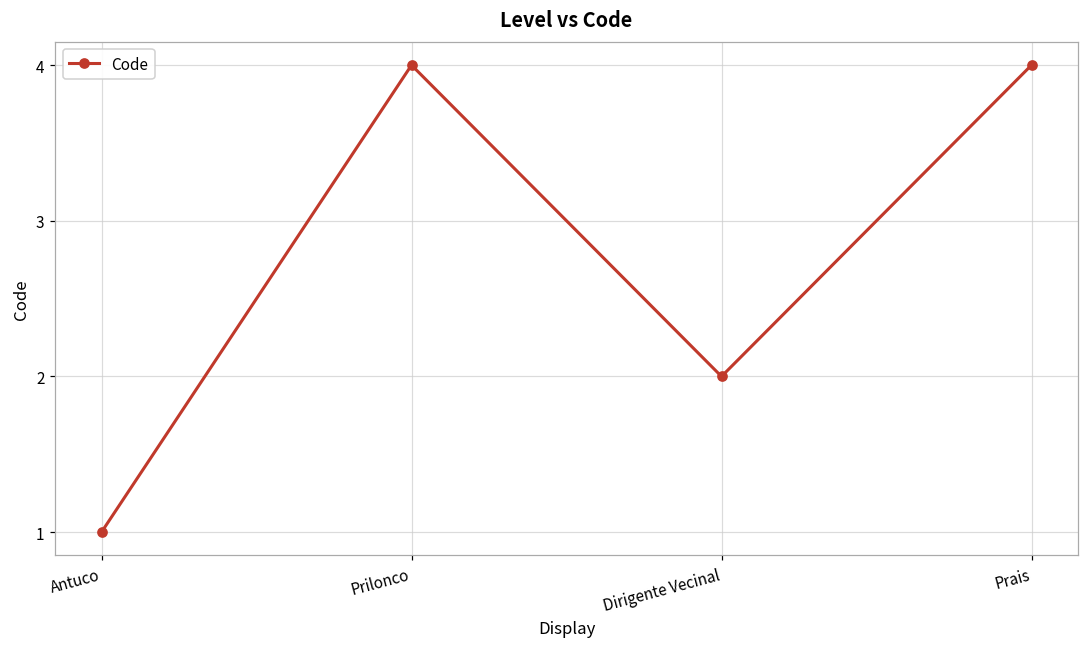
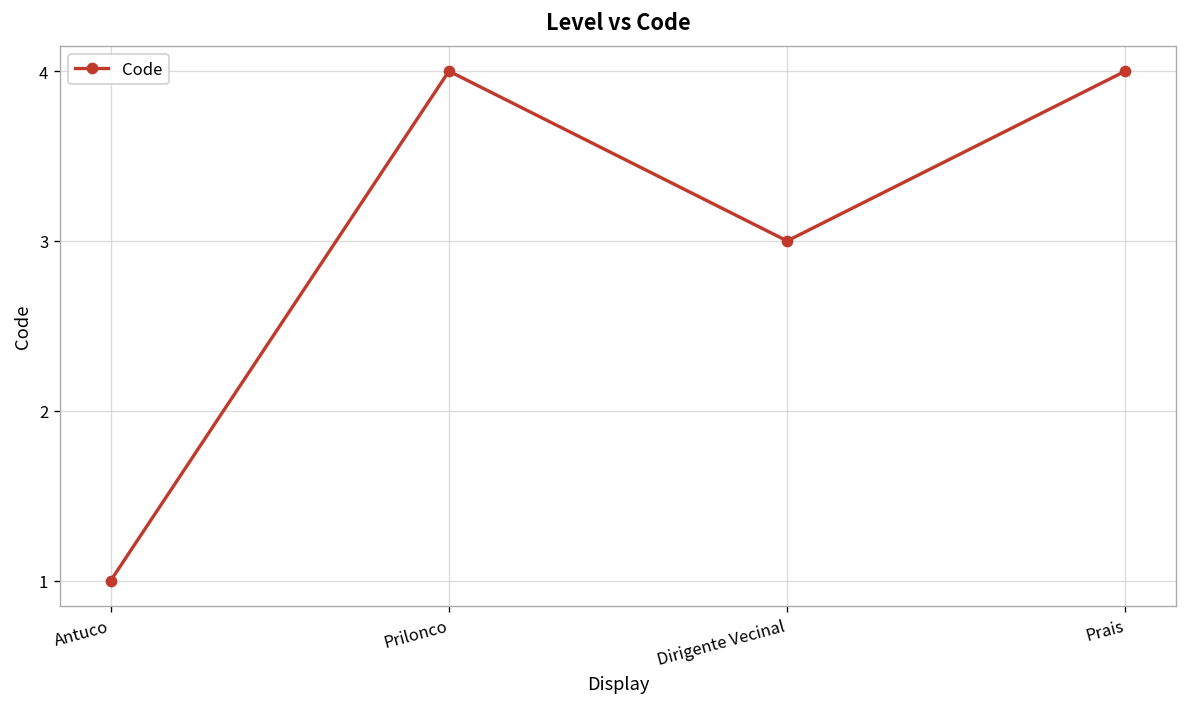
  {
    "Antuco": 1,
    "Prilonco": 4,
-   "Dirigente Vecinal": 2,
+   "Dirigente Vecinal": 3,
    "Prais": 4
  }
